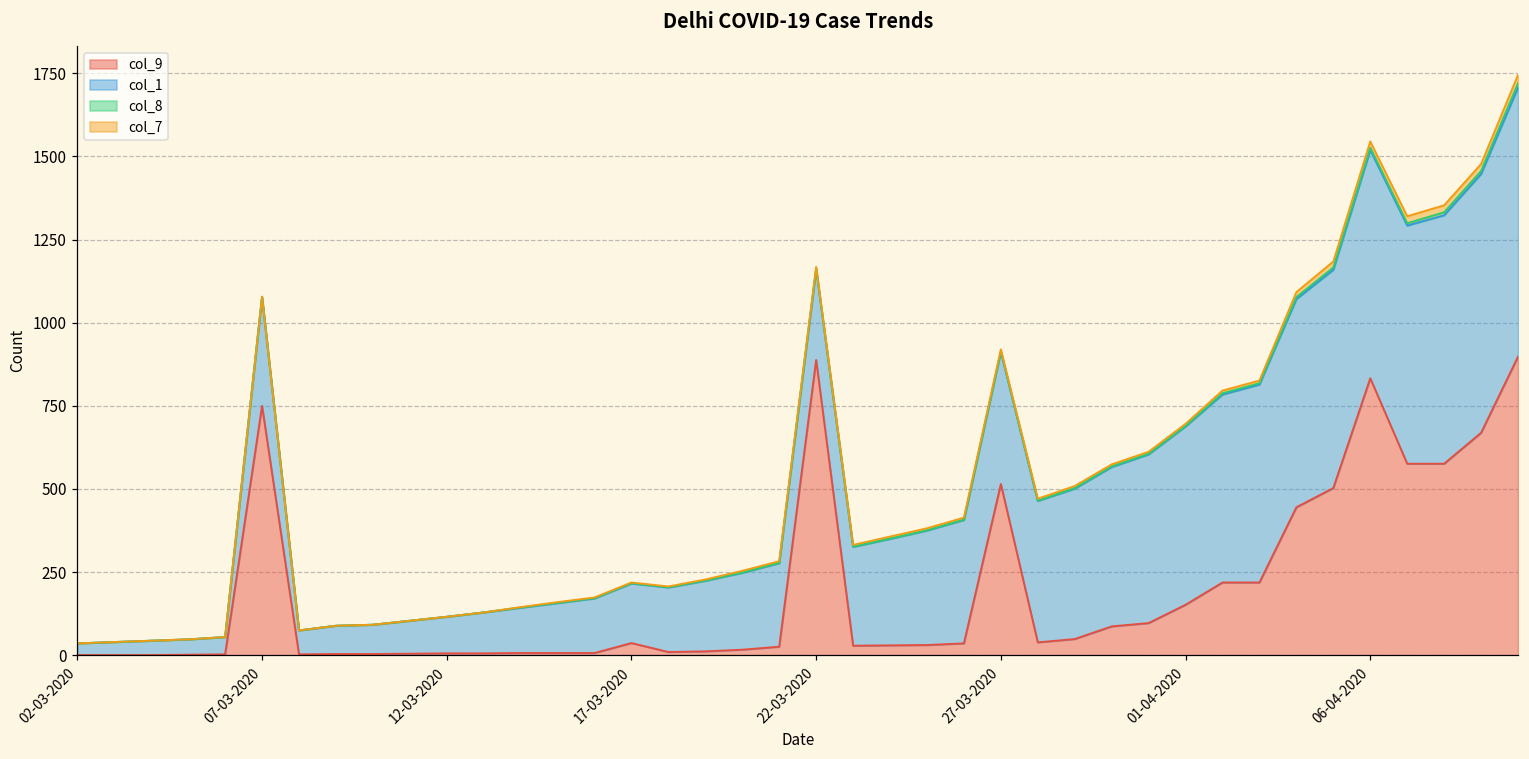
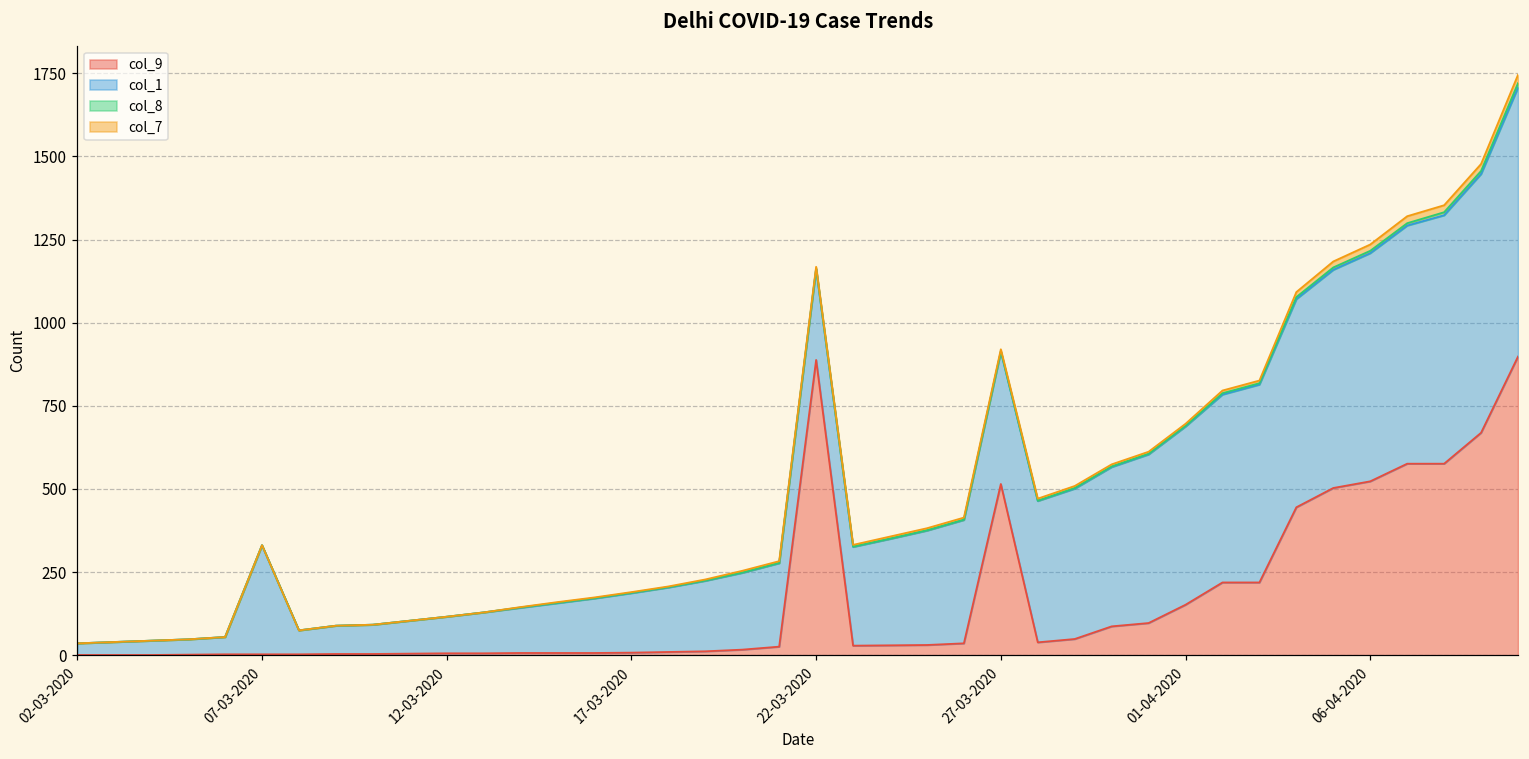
  {
    "col_9": {
      "02-03-2020": 0,
-     "07-03-2020": 750,
+     "07-03-2020": 0,
      "12-03-2020": 10,
-     "17-03-2020": 40,
+     "17-03-2020": 10,
      "22-03-2020": 890,
      "27-03-2020": 520,
      "01-04-2020": 150,
-     "06-04-2020": 830
+     "06-04-2020": 520
    },
    "col_7": {
      "06-04-2020": 20
    }
  }
